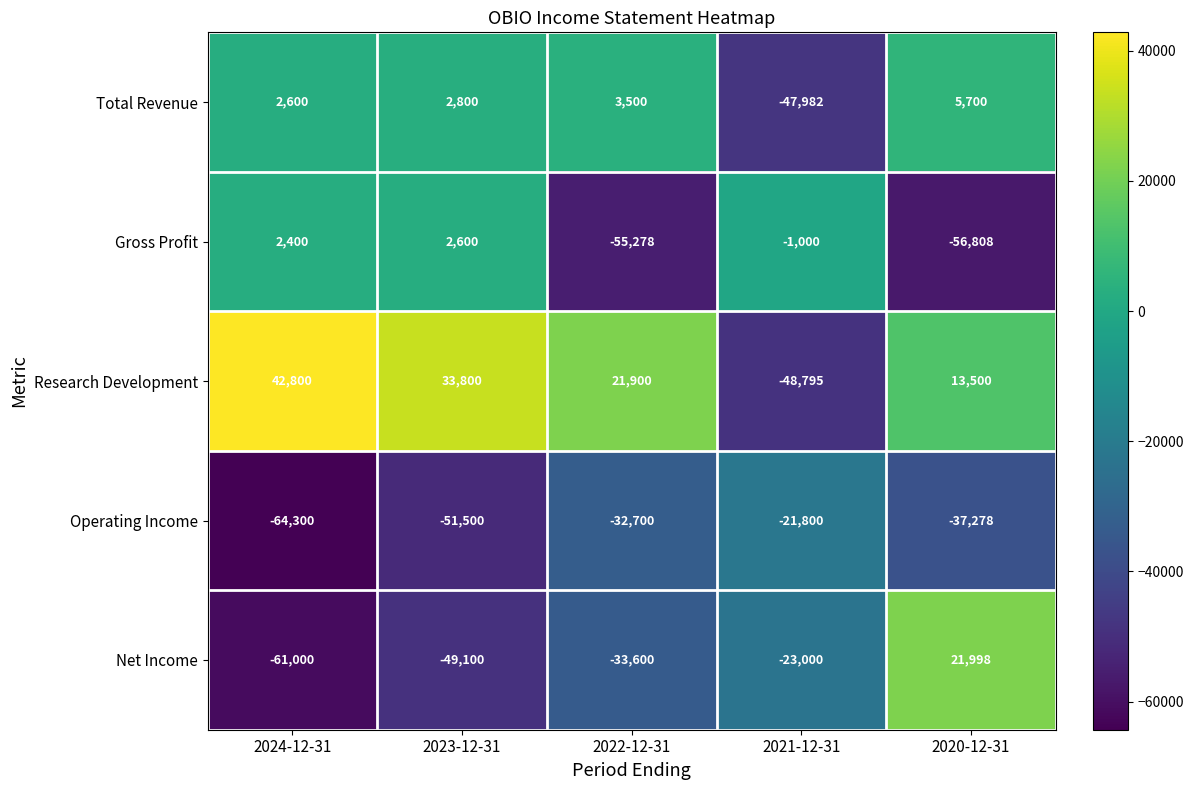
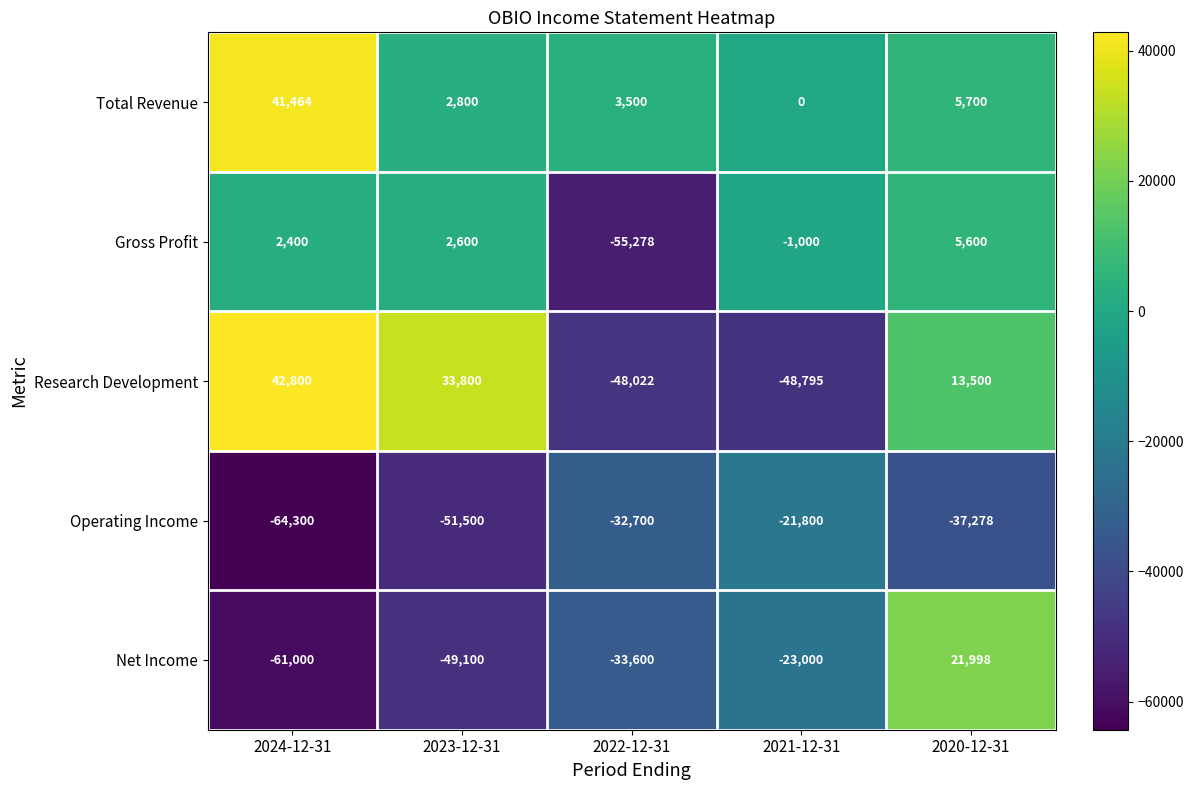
  {
    "Total Revenue": {
-     "2024-12-31": "2,600",
+     "2024-12-31": "41,464",
      "2023-12-31": "2,800",
      "2022-12-31": "3,500",
-     "2021-12-31": "-47,982",
+     "2021-12-31": "0",
      "2020-12-31": "5,700"
    },
    "Gross Profit": {
      "2024-12-31": "2,400",
      "2023-12-31": "2,600",
      "2022-12-31": "-55,278",
      "2021-12-31": "-1,000",
-     "2020-12-31": "-56,808"
+     "2020-12-31": "5,600"
    },
    "Research Development": {
      "2024-12-31": "42,800",
      "2023-12-31": "33,800",
-     "2022-12-31": "21,900",
+     "2022-12-31": "-48,022",
      "2021-12-31": "-48,795",
      "2020-12-31": "13,500"
    },
    "Operating Income": {
      "2024-12-31": "-64,300",
      "2023-12-31": "-51,500",
      "2022-12-31": "-32,700",
      "2021-12-31": "-21,800",
      "2020-12-31": "-37,278"
    },
    "Net Income": {
      "2024-12-31": "-61,000",
      "2023-12-31": "-49,100",
      "2022-12-31": "-33,600",
      "2021-12-31": "-23,000",
      "2020-12-31": "21,998"
    }
  }
